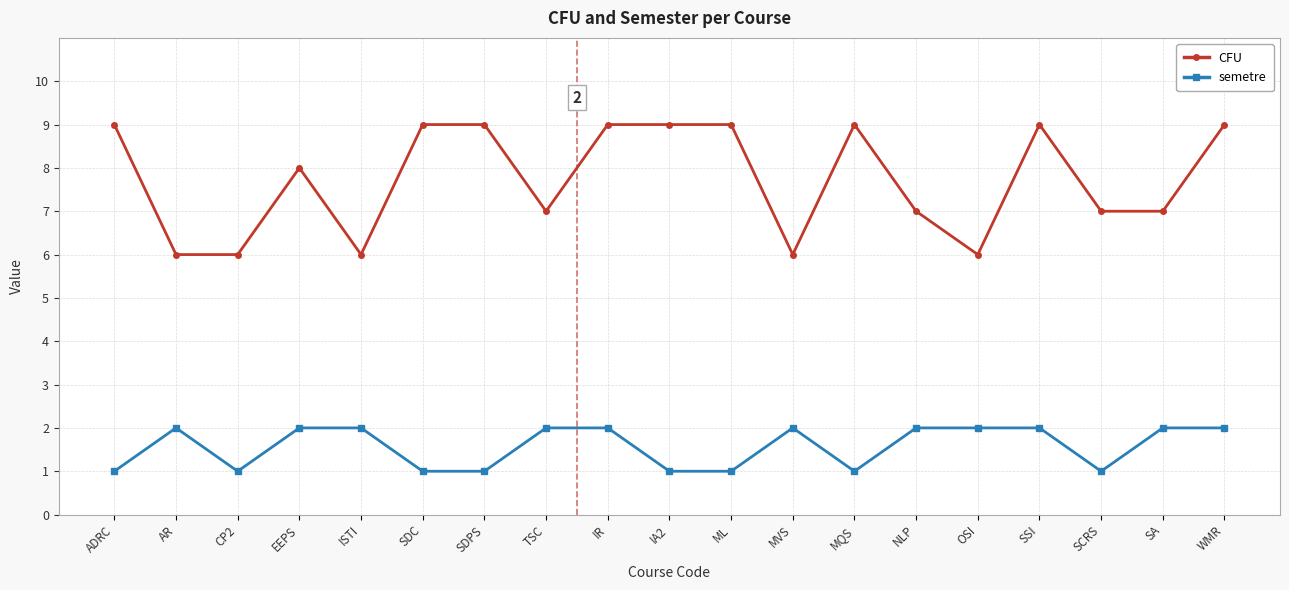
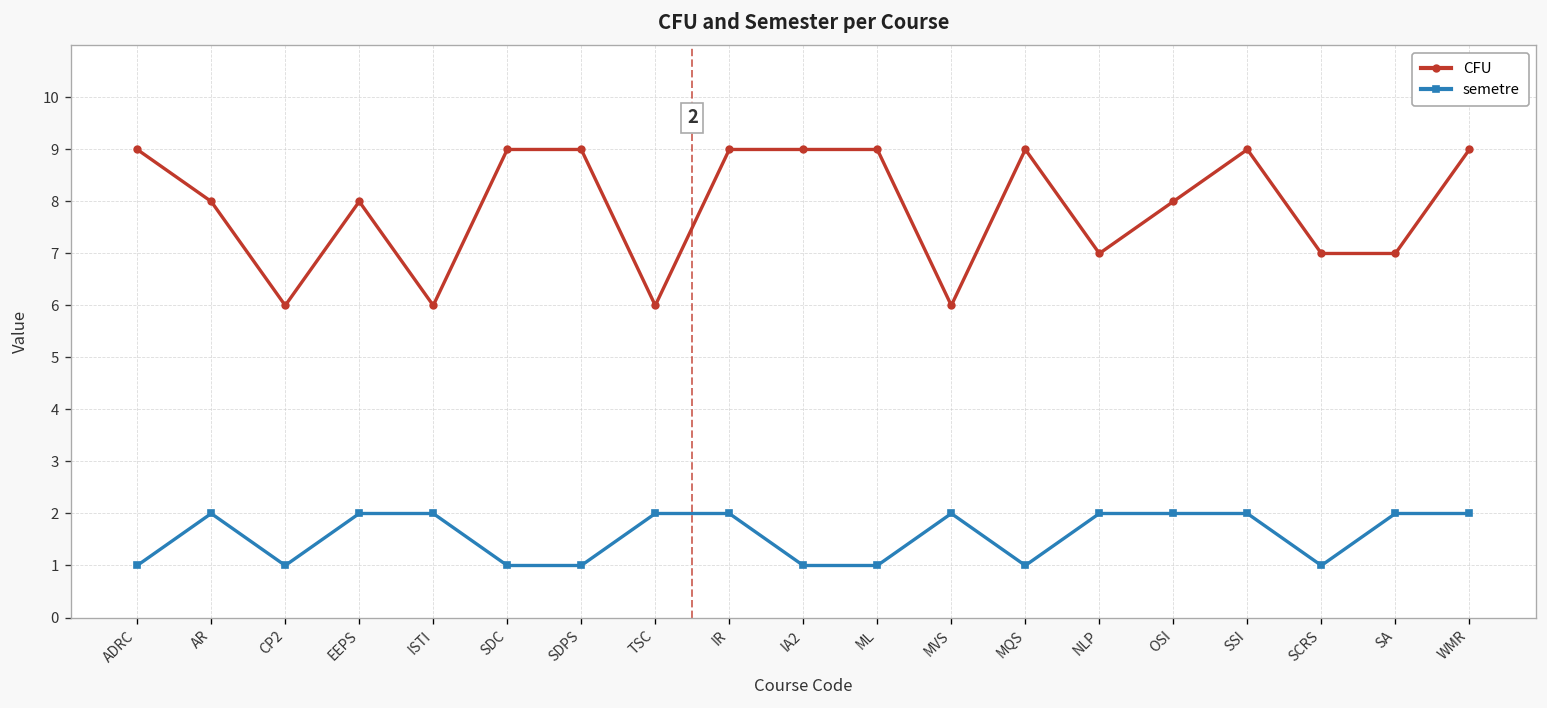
  {
    "CFU": {
      "ADRC": 9,
-     "AR": 6,
+     "AR": 8,
      "CP2": 6,
      "EEPS": 8,
      "ISTI": 6,
      "SDC": 9,
      "SDPS": 9,
-     "TSC": 7,
+     "TSC": 6,
      "IR": 9,
      "IA2": 9,
      "ML": 9,
      "MVS": 6,
      "MQS": 9,
      "NLP": 7,
-     "OSI": 6,
+     "OSI": 8,
      "SSI": 9,
      "SCRS": 7,
      "SA": 7,
      "WMR": 9
    },
    "semetre": {
      "ADRC": 1,
      "AR": 2,
      "CP2": 1,
      "EEPS": 2,
      "ISTI": 2,
      "SDC": 1,
      "SDPS": 1,
      "TSC": 2,
      "IR": 2,
      "IA2": 1,
      "ML": 1,
      "MVS": 2,
      "MQS": 1,
      "NLP": 2,
      "OSI": 2,
      "SSI": 2,
      "SCRS": 1,
      "SA": 2,
      "WMR": 2
    }
  }
